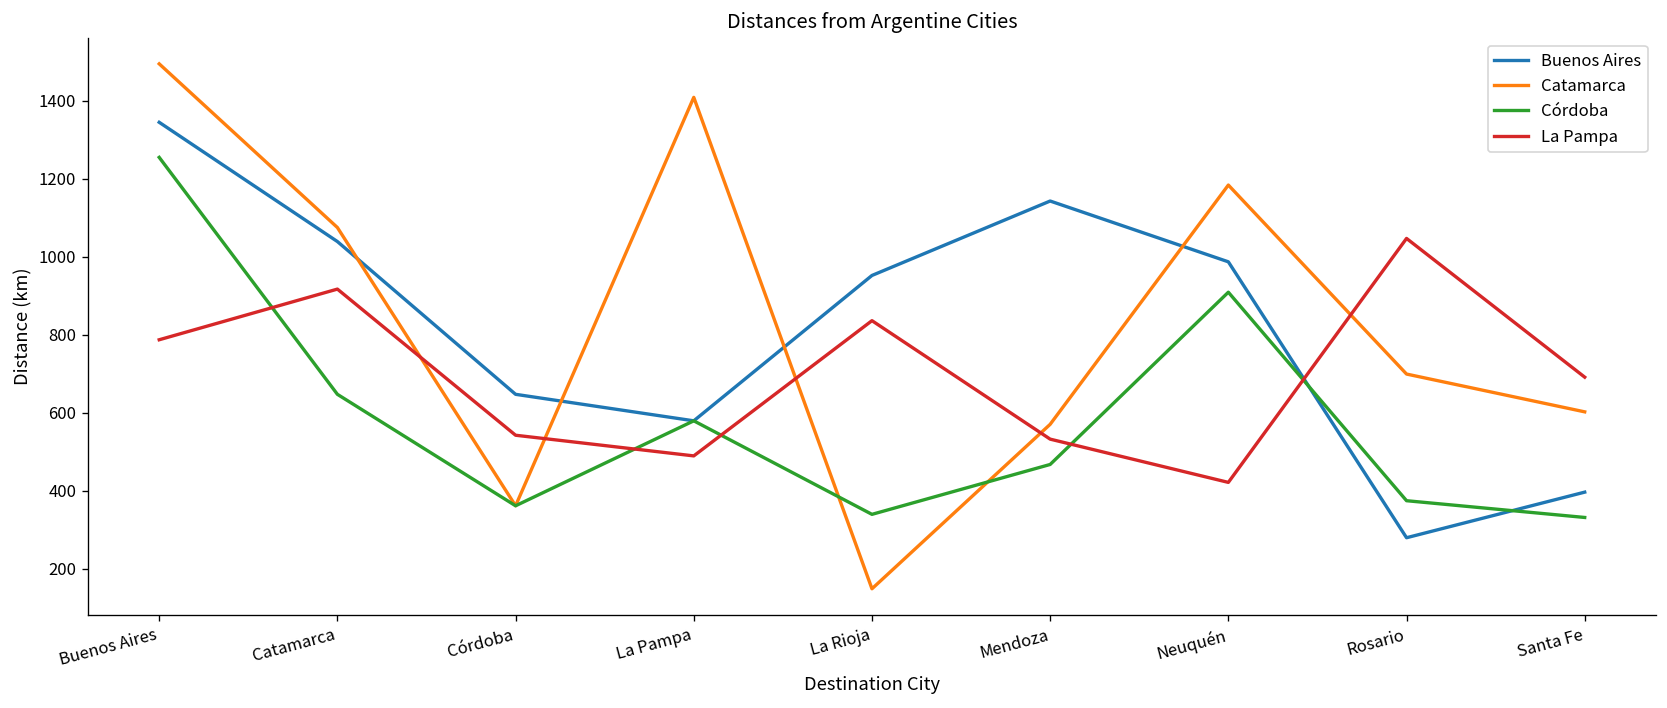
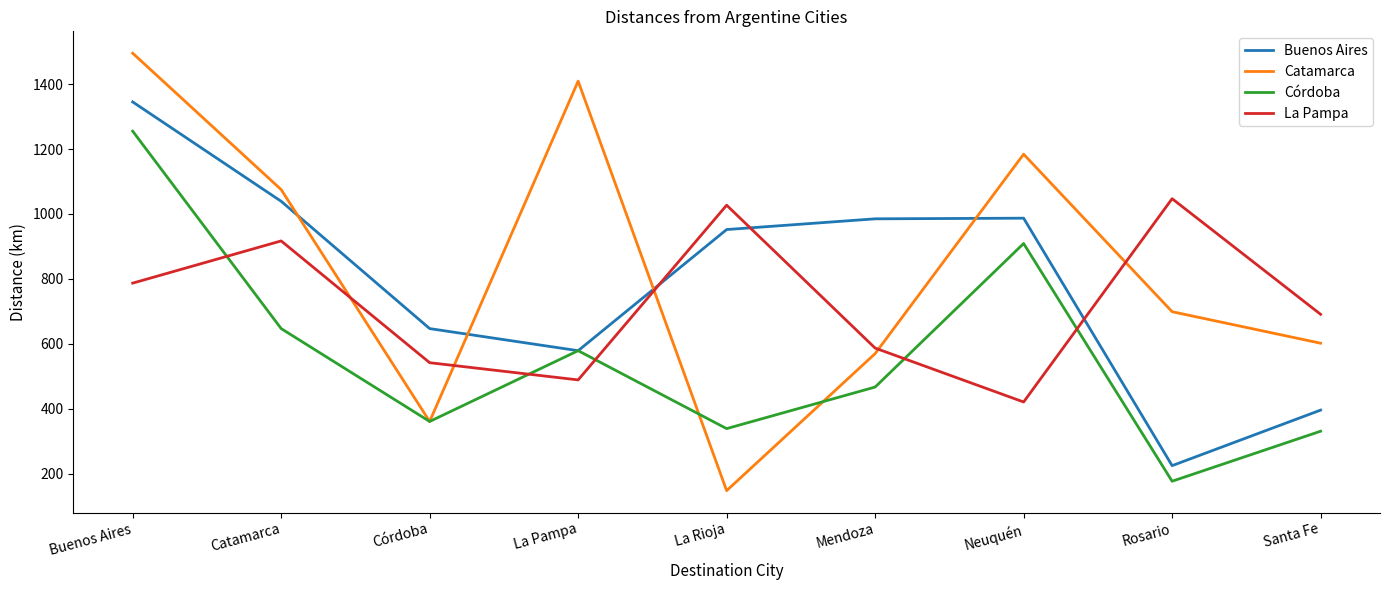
  {
    "Buenos Aires": {
      "Buenos Aires": 1350,
      "Catamarca": 1040,
      "Córdoba": 650,
      "La Rioja": 950,
-     "Mendoza": 1140,
+     "Mendoza": 990,
      "Neuquén": 990,
-     "Rosario": 280,
+     "Rosario": 230,
      "Santa Fe": 400
    },
    "Catamarca": {
      "Buenos Aires": 1500,
      "Catamarca": 1080,
      "La Pampa": 1410,
      "La Rioja": 150,
      "Mendoza": 570,
      "Neuquén": 1180,
      "Rosario": 700,
      "Santa Fe": 600
    },
    "Córdoba": {
      "Buenos Aires": 1260,
      "Catamarca": 650,
      "La Rioja": 340,
      "Mendoza": 470,
      "Neuquén": 910,
-     "Rosario": 370,
+     "Rosario": 180,
      "Santa Fe": 330
    },
    "La Pampa": {
      "Buenos Aires": 790,
      "Catamarca": 920,
      "Córdoba": 540,
      "La Pampa": 490,
-     "La Rioja": 840,
-     "Mendoza": 530,
+     "La Rioja": 1030,
+     "Mendoza": 590,
      "Neuquén": 420,
      "Rosario": 1050,
      "Santa Fe": 690
    }
  }
